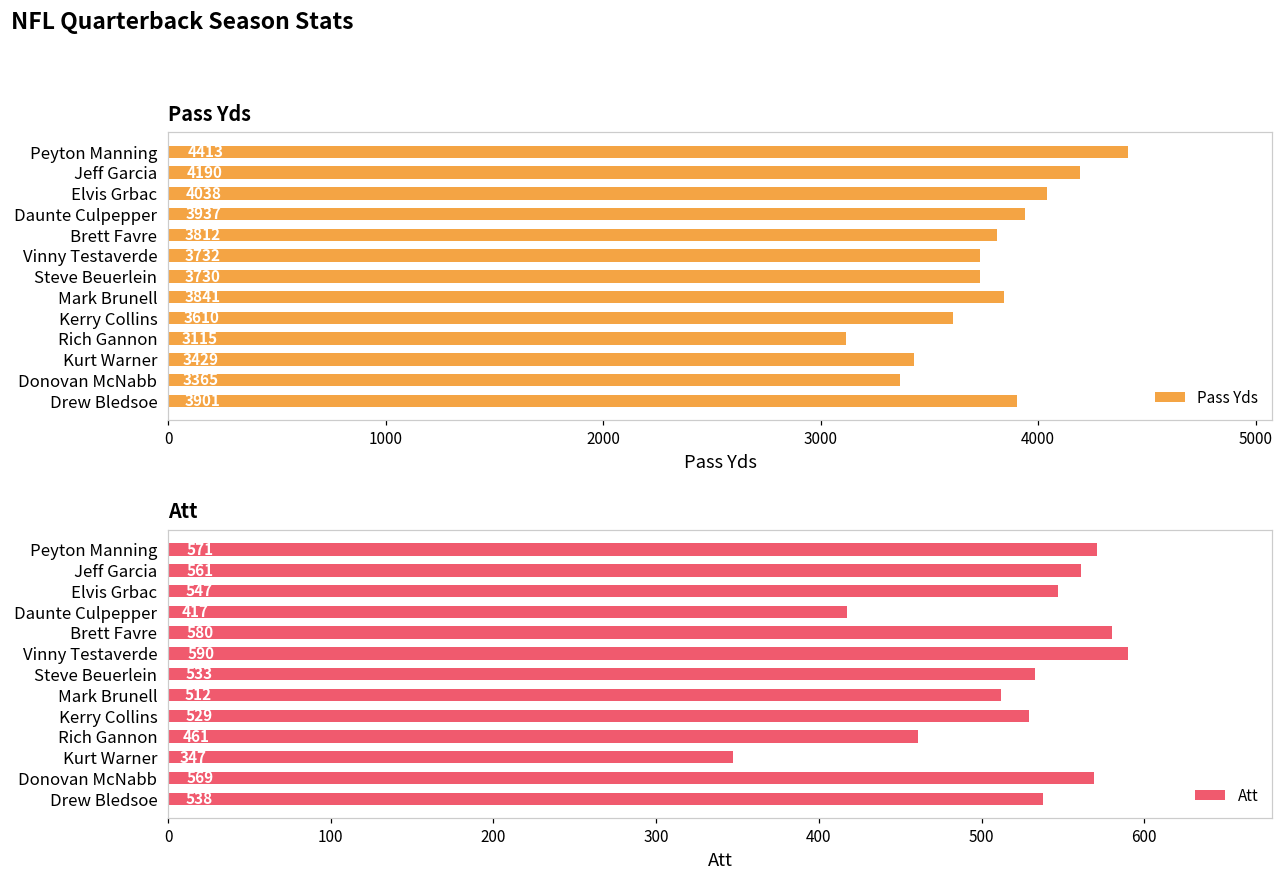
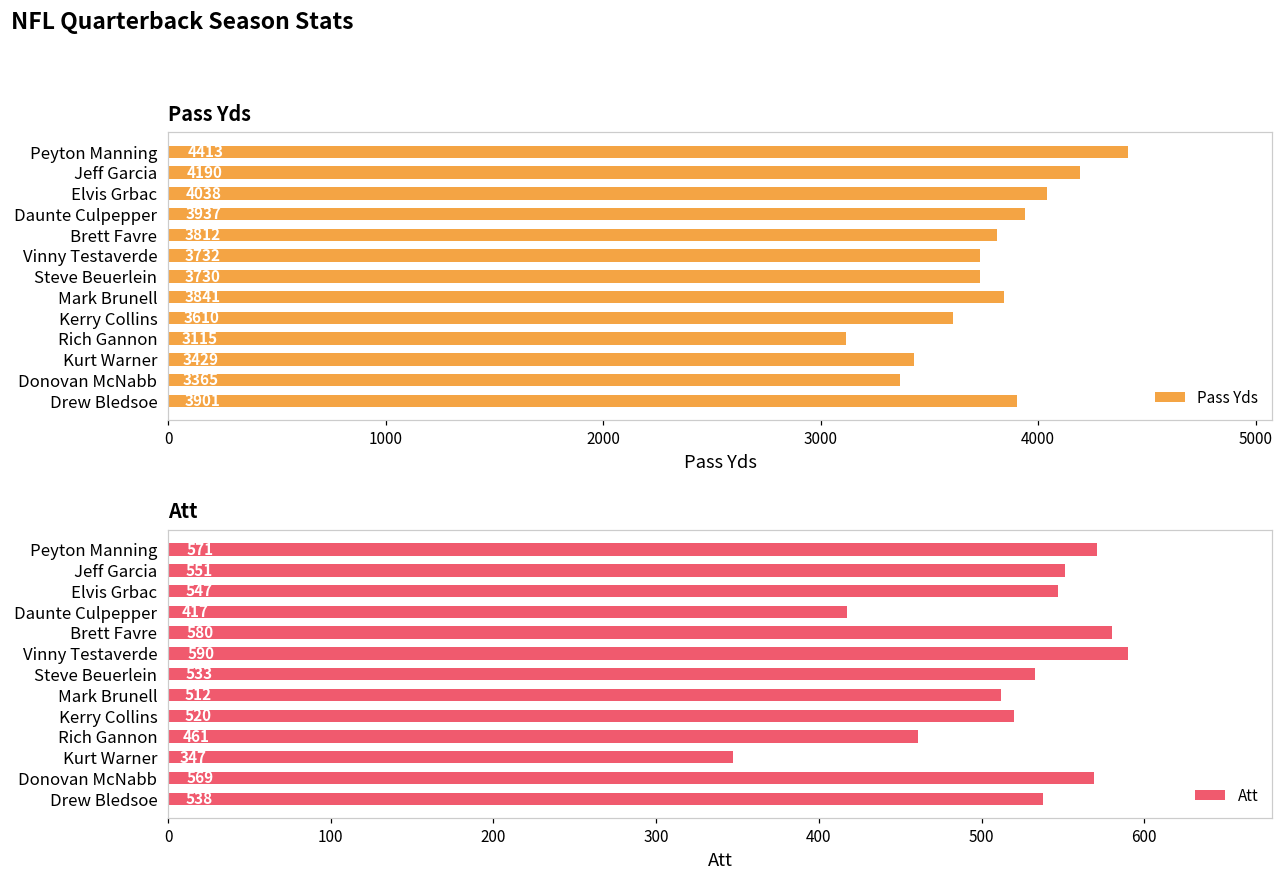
  {
    "Pass Yds": {
      "Peyton Manning": 4413,
      "Jeff Garcia": 4190,
      "Elvis Grbac": 4038,
      "Daunte Culpepper": 3937,
      "Brett Favre": 3812,
      "Vinny Testaverde": 3732,
      "Steve Beuerlein": 3730,
      "Mark Brunell": 3841,
      "Kerry Collins": 3610,
      "Rich Gannon": 3115,
      "Kurt Warner": 3429,
      "Donovan McNabb": 3365,
      "Drew Bledsoe": 3901
    },
    "Att": {
      "Peyton Manning": 571,
-     "Jeff Garcia": 561,
+     "Jeff Garcia": 551,
      "Elvis Grbac": 547,
      "Daunte Culpepper": 417,
      "Brett Favre": 580,
      "Vinny Testaverde": 590,
      "Steve Beuerlein": 533,
      "Mark Brunell": 512,
-     "Kerry Collins": 529,
+     "Kerry Collins": 520,
      "Rich Gannon": 461,
      "Kurt Warner": 347,
      "Donovan McNabb": 569,
      "Drew Bledsoe": 538
    }
  }
